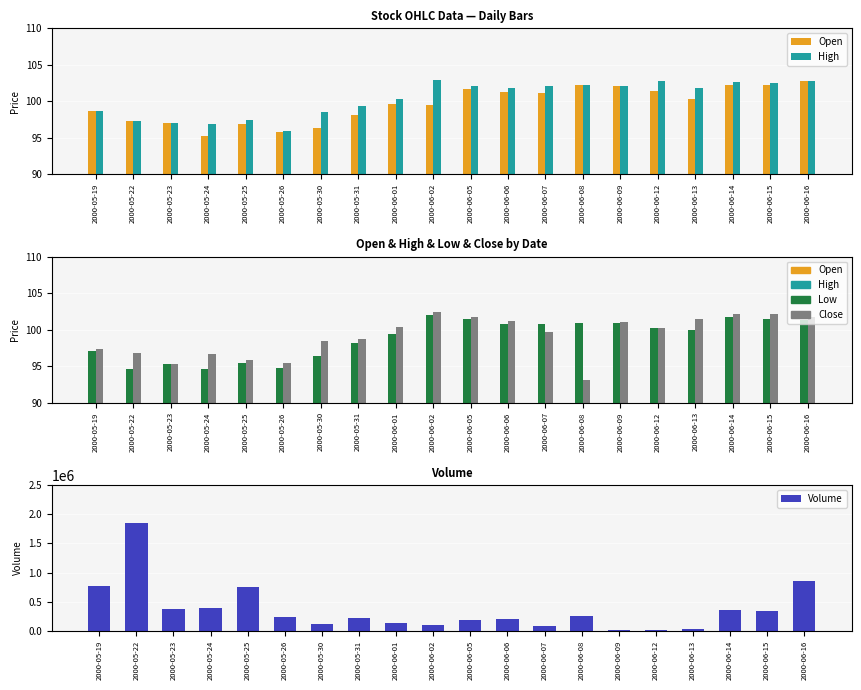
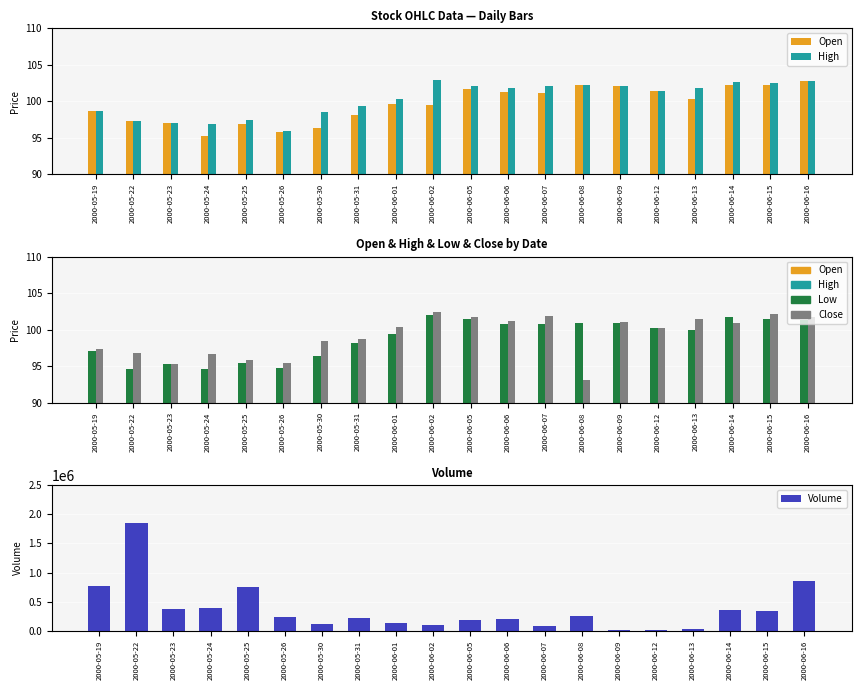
  {
    "Stock OHLC Data — Daily Bars": {
      "Open": {
        "2000-05-19": 99,
        "2000-05-22": 97,
        "2000-05-23": 97,
        "2000-05-24": 95,
        "2000-05-25": 97,
        "2000-05-26": 96,
        "2000-05-30": 96,
        "2000-05-31": 98,
        "2000-06-01": 100,
        "2000-06-02": 100,
        "2000-06-05": 102,
        "2000-06-06": 101,
        "2000-06-07": 101,
        "2000-06-08": 102,
        "2000-06-09": 102,
        "2000-06-12": 101,
        "2000-06-13": 100,
        "2000-06-14": 102,
        "2000-06-15": 102,
        "2000-06-16": 103
      },
      "High": {
        "2000-05-19": 99,
        "2000-05-22": 97,
        "2000-05-23": 97,
        "2000-05-24": 97,
        "2000-05-25": 98,
        "2000-05-26": 96,
        "2000-05-30": 99,
        "2000-05-31": 99,
        "2000-06-01": 100,
        "2000-06-02": 103,
        "2000-06-05": 102,
        "2000-06-06": 102,
        "2000-06-07": 102,
        "2000-06-08": 102,
        "2000-06-09": 102,
-       "2000-06-12": 103,
+       "2000-06-12": 101,
        "2000-06-13": 102,
        "2000-06-14": 103,
        "2000-06-15": 103,
        "2000-06-16": 103
      }
    },
    "Open & High & Low & Close by Date": {
      "Low": {
        "2000-05-19": 97,
        "2000-05-22": 95,
        "2000-05-23": 95,
        "2000-05-24": 95,
        "2000-05-25": 95,
        "2000-05-26": 95,
        "2000-05-30": 96,
        "2000-05-31": 98,
        "2000-06-01": 99,
        "2000-06-02": 102,
        "2000-06-05": 101,
        "2000-06-06": 101,
        "2000-06-07": 101,
        "2000-06-08": 101,
        "2000-06-09": 101,
        "2000-06-12": 100,
        "2000-06-13": 100,
        "2000-06-14": 102,
        "2000-06-15": 101
      },
      "Close": {
        "2000-05-19": 97,
        "2000-05-22": 97,
        "2000-05-23": 95,
        "2000-05-24": 97,
        "2000-05-25": 96,
        "2000-05-26": 95,
        "2000-05-30": 99,
        "2000-05-31": 99,
        "2000-06-01": 100,
        "2000-06-02": 102,
        "2000-06-05": 102,
        "2000-06-06": 101,
-       "2000-06-07": 100,
+       "2000-06-07": 102,
        "2000-06-08": 93,
        "2000-06-09": 101,
        "2000-06-12": 100,
        "2000-06-13": 102,
-       "2000-06-14": 102,
+       "2000-06-14": 101,
        "2000-06-15": 102
      }
    },
    "Volume": {
      "2000-05-19": 800000,
      "2000-05-22": 1900000,
      "2000-05-23": 400000,
      "2000-05-24": 400000,
      "2000-05-25": 700000,
      "2000-05-26": 200000,
      "2000-05-30": 100000,
      "2000-05-31": 200000,
      "2000-06-01": 100000,
      "2000-06-02": 100000,
      "2000-06-05": 200000,
      "2000-06-06": 200000,
      "2000-06-07": 100000,
      "2000-06-08": 200000,
      "2000-06-14": 400000,
      "2000-06-15": 300000,
      "2000-06-16": 900000
    }
  }
